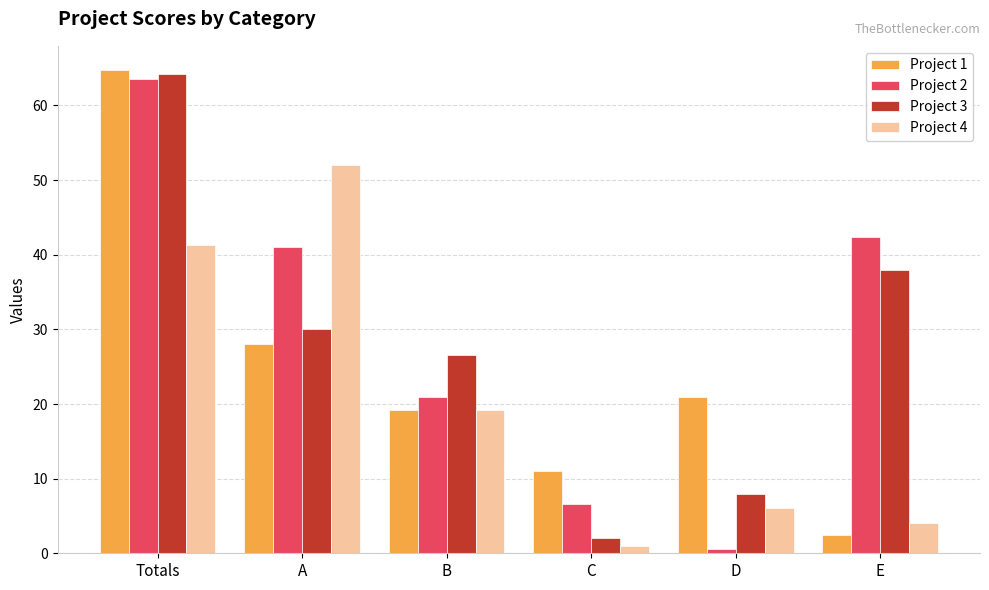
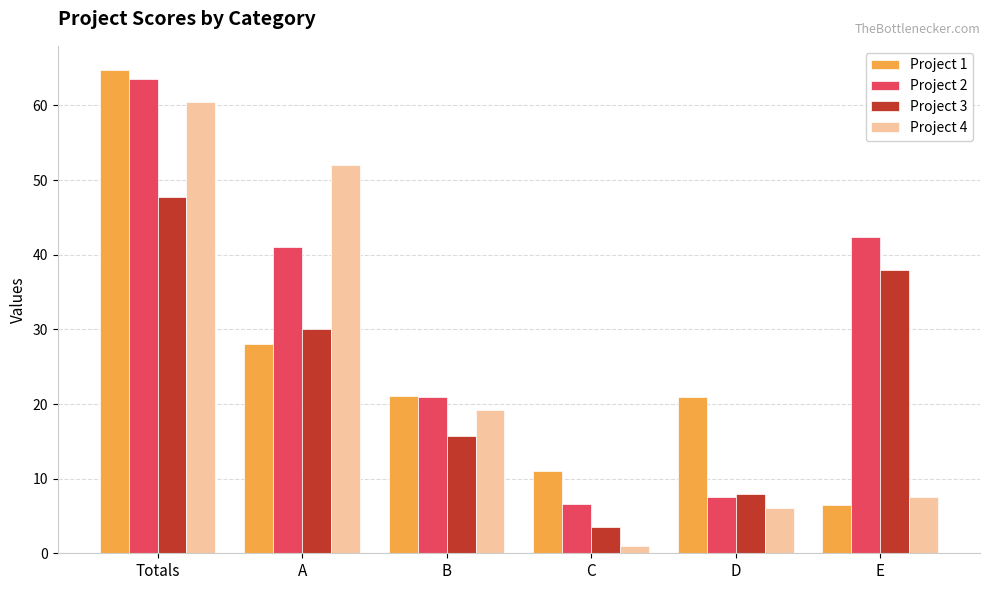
  {
    "Project 1": {
      "Totals": 65,
      "A": 28,
-     "B": 19,
+     "B": 21,
      "C": 11,
      "D": 21,
-     "E": 3
+     "E": 7
    },
    "Project 2": {
      "Totals": 64,
      "A": 41,
      "B": 21,
      "C": 7,
-     "D": 1,
+     "D": 8,
      "E": 42
    },
    "Project 3": {
-     "Totals": 64,
+     "Totals": 48,
      "A": 30,
-     "B": 27,
-     "C": 2,
+     "B": 16,
+     "C": 4,
      "D": 8,
      "E": 38
    },
    "Project 4": {
-     "Totals": 41,
+     "Totals": 61,
      "A": 52,
      "B": 19,
      "C": 1,
      "D": 6,
-     "E": 4
+     "E": 8
    }
  }
